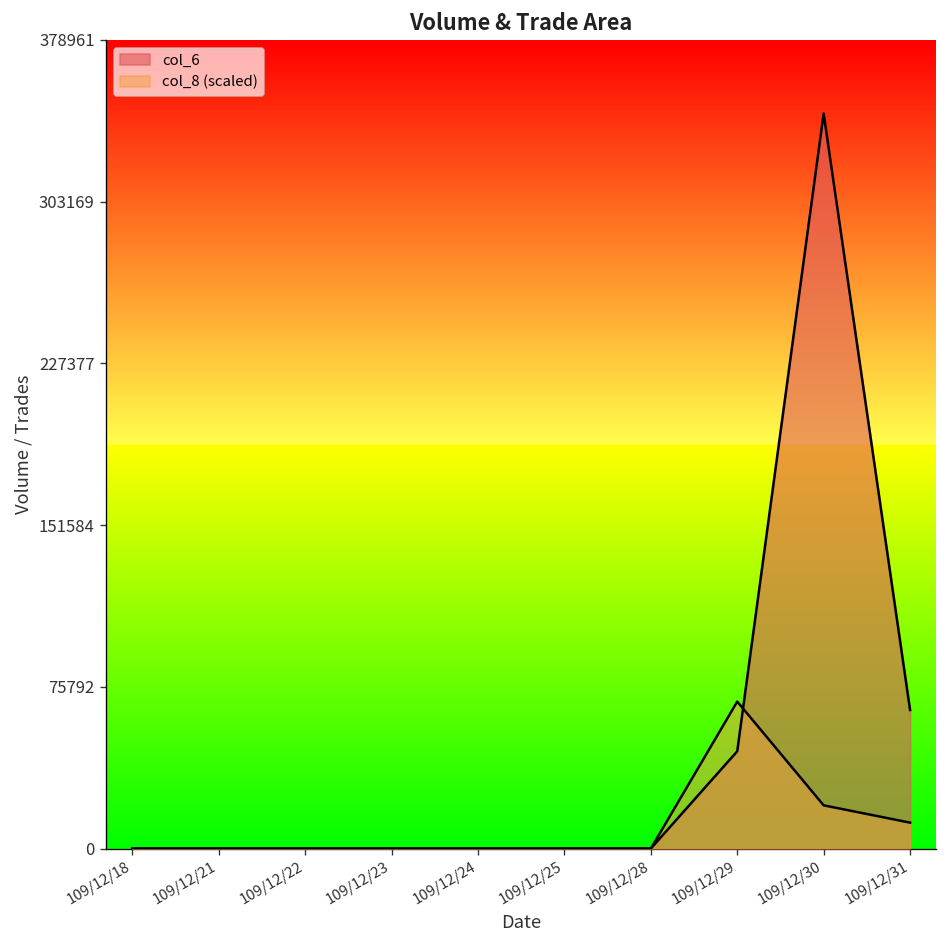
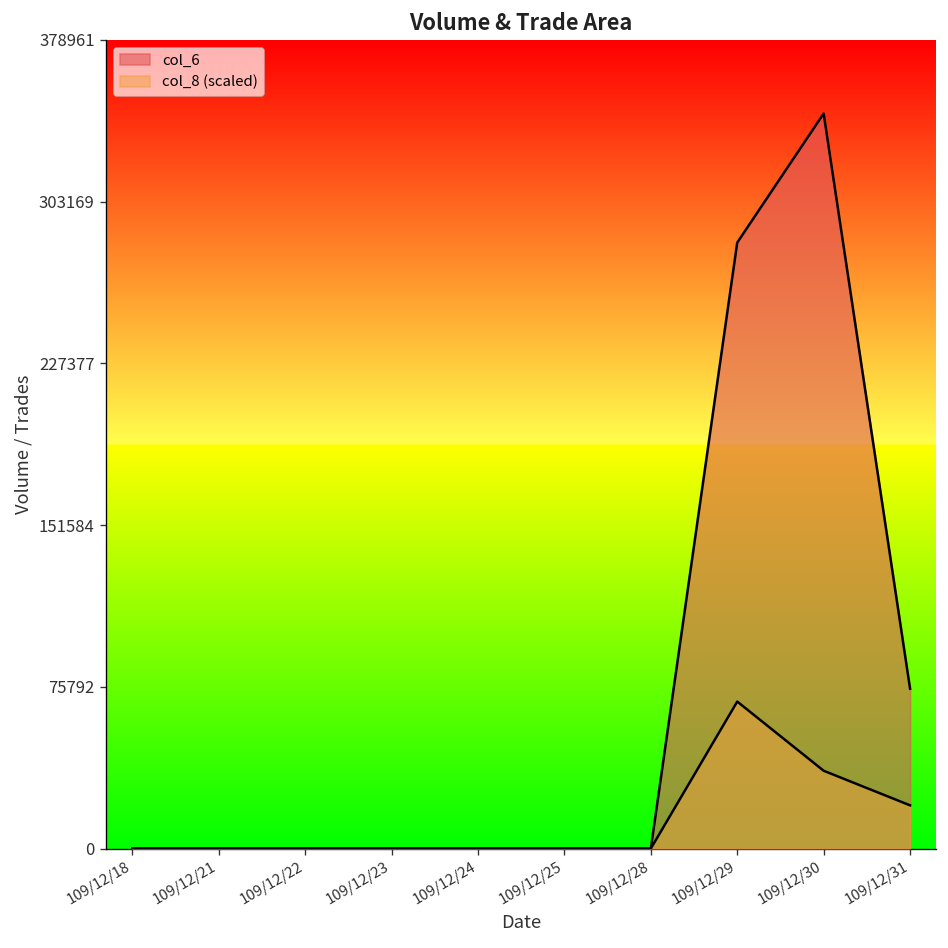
  {
    "col_6": {
-     "109/12/29": 46000,
+     "109/12/29": 284000,
      "109/12/30": 345000,
-     "109/12/31": 65000
+     "109/12/31": 75000
    },
    "col_8 (scaled)": {
      "109/12/29": 69000,
-     "109/12/30": 20000,
-     "109/12/31": 12000
+     "109/12/30": 36000,
+     "109/12/31": 20000
    }
  }
